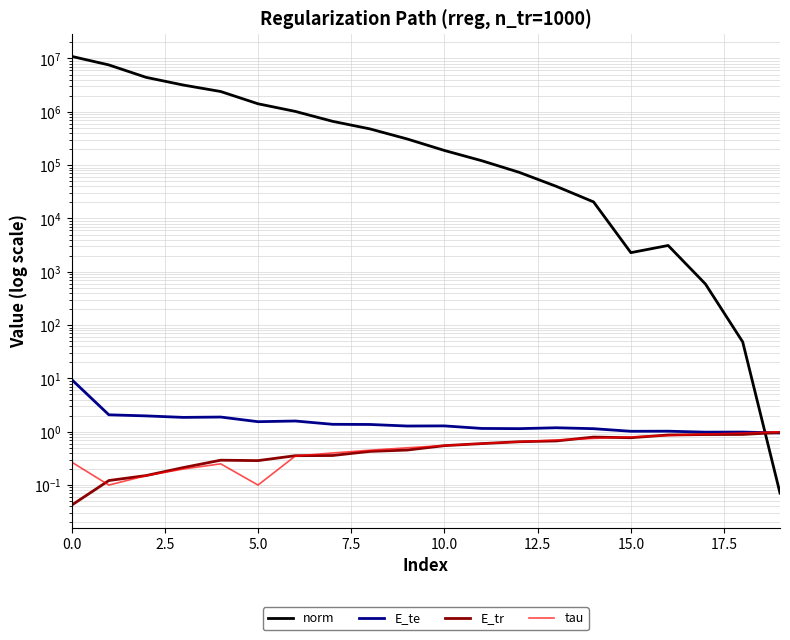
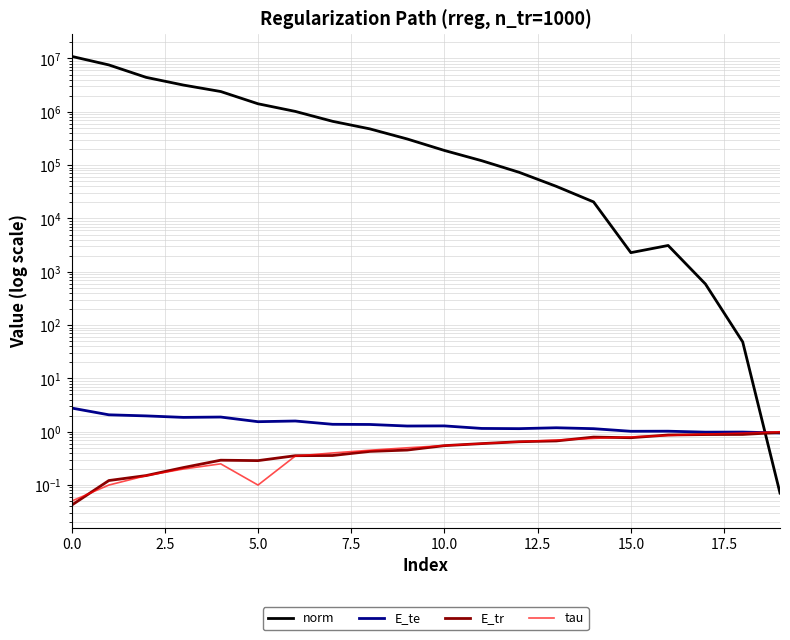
  {
    "norm": {
      "0.0": 11000000,
      "5.0": 1400000,
      "10.0": 190000,
      "15.0": 2300
    },
    "E_te": {
-     "0.0": 10,
+     "0.0": 3,
      "5.0": 1.5,
      "10.0": 1.3,
      "15.0": 1
    },
    "E_tr": {
      "0.0": 0.04,
      "5.0": 0.3
    },
    "tau": {
-     "0.0": 0.3,
+     "0.0": 0.05,
      "5.0": 0.10
    }
  }
